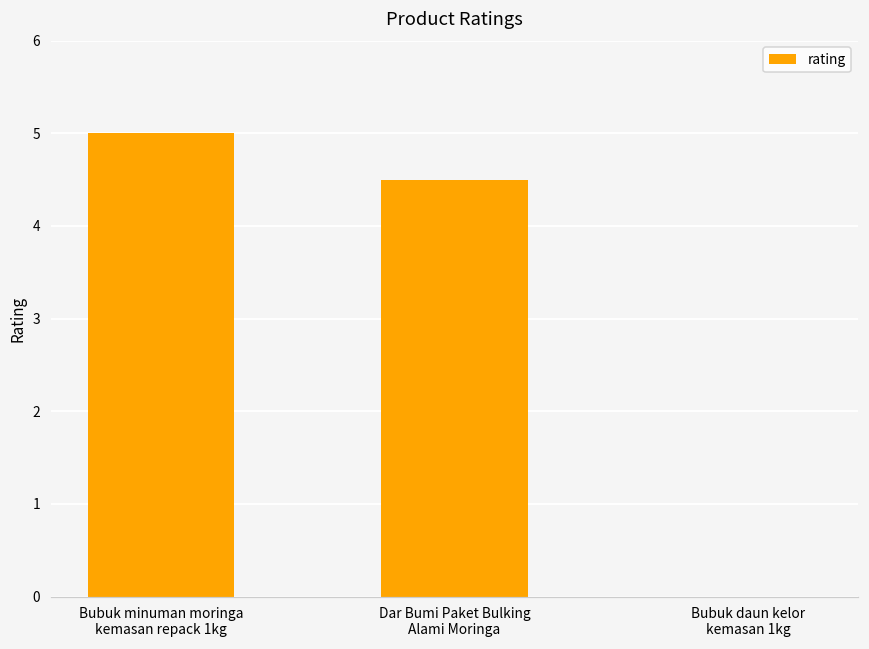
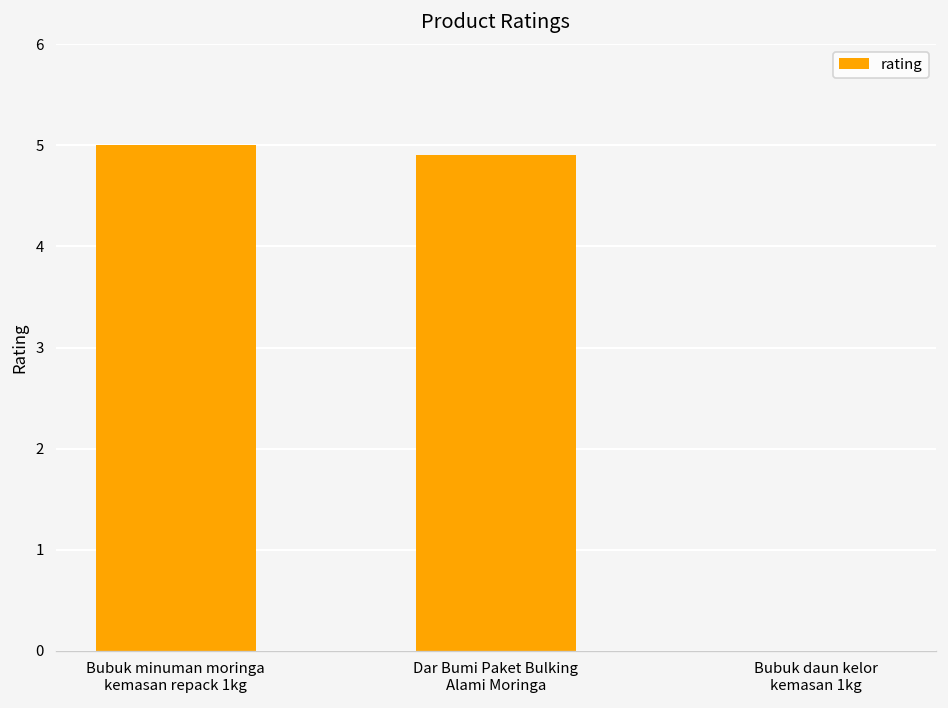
  {
    "Bubuk minuman moringa kemasan repack 1kg": 5.0,
-   "Dar Bumi Paket Bulking Alami Moringa": 4.5,
+   "Dar Bumi Paket Bulking Alami Moringa": 4.9,
    "Bubuk daun kelor kemasan 1kg": 0.0
  }
